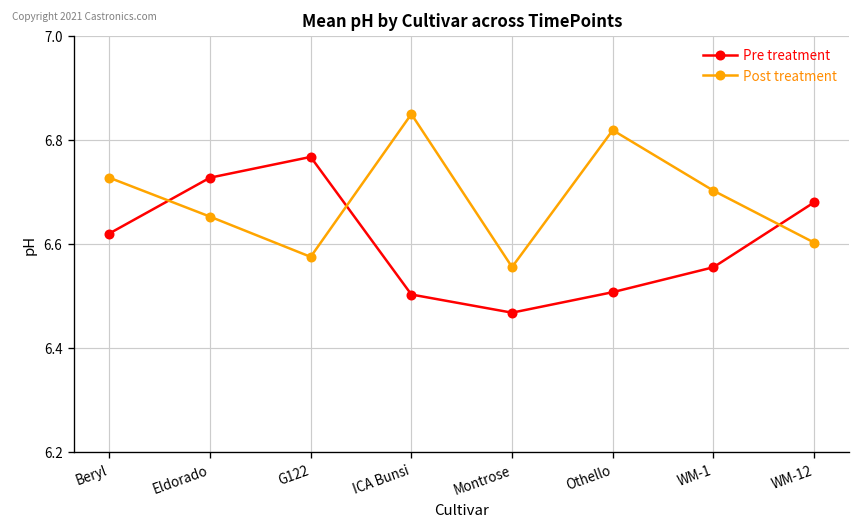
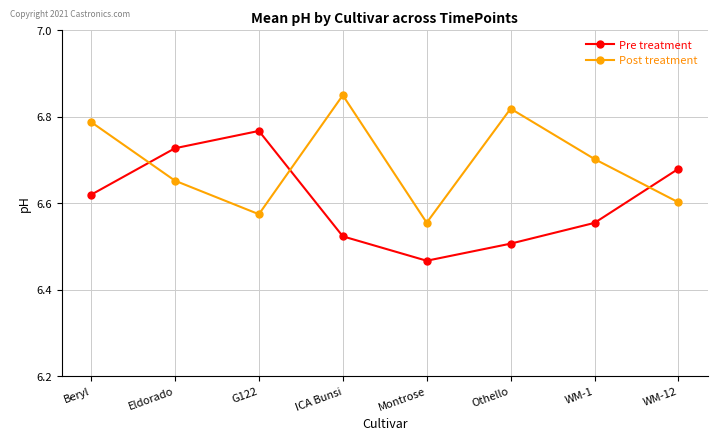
  {
    "Pre treatment": {
      "Beryl": 6.62,
      "Eldorado": 6.73,
      "G122": 6.77,
-     "ICA Bunsi": 6.50,
+     "ICA Bunsi": 6.52,
      "Montrose": 6.47,
      "Othello": 6.51,
      "WM-1": 6.56,
      "WM-12": 6.68
    },
    "Post treatment": {
-     "Beryl": 6.73,
+     "Beryl": 6.79,
      "Eldorado": 6.65,
      "G122": 6.58,
      "ICA Bunsi": 6.85,
      "Montrose": 6.56,
      "Othello": 6.82,
      "WM-1": 6.70,
      "WM-12": 6.60
    }
  }
